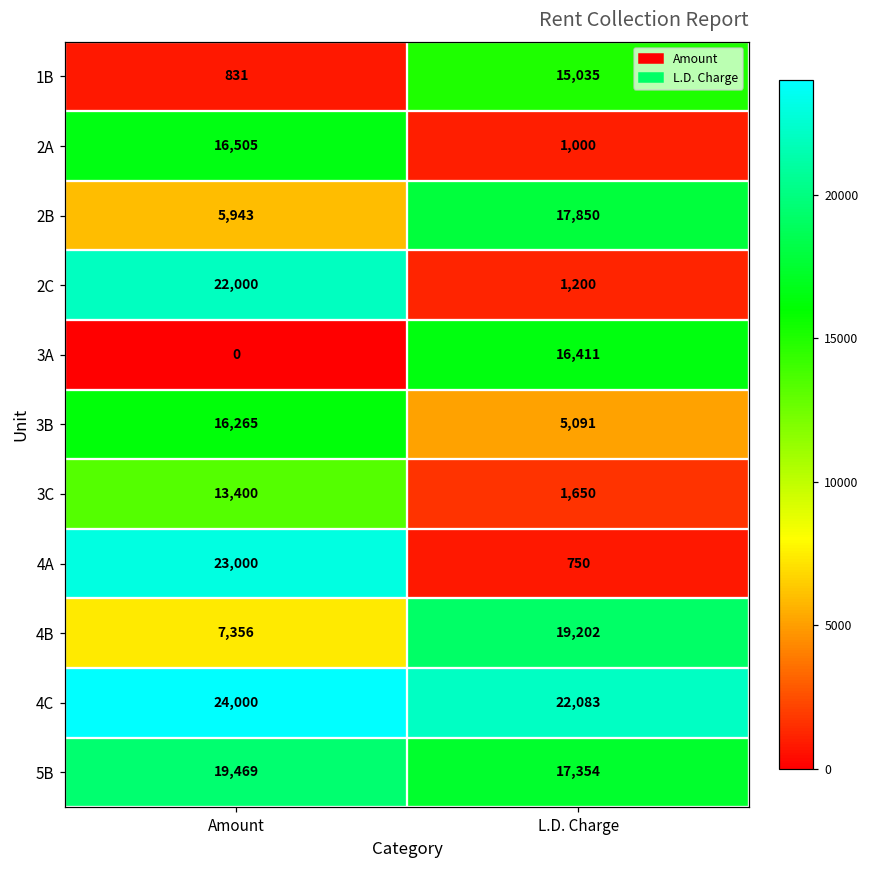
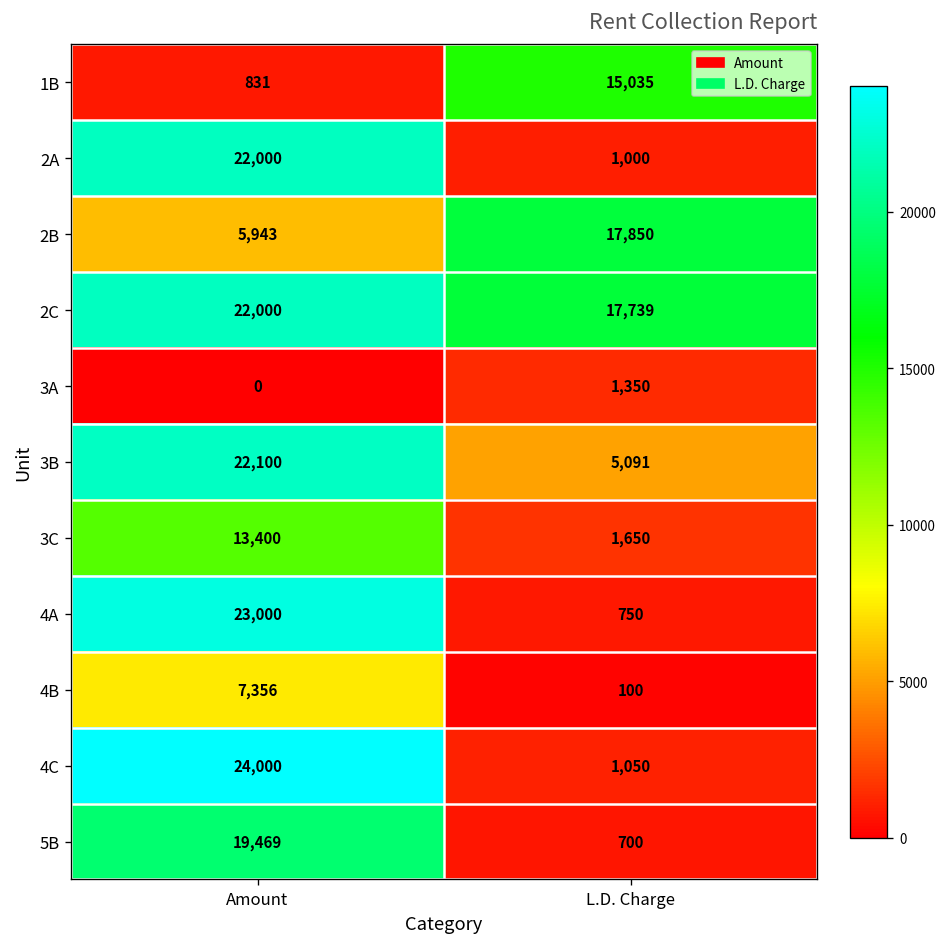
  {
    "1B": {
      "Amount": "831",
      "L.D. Charge": "15,035"
    },
    "2A": {
-     "Amount": "16,505",
+     "Amount": "22,000",
      "L.D. Charge": "1,000"
    },
    "2B": {
      "Amount": "5,943",
      "L.D. Charge": "17,850"
    },
    "2C": {
      "Amount": "22,000",
-     "L.D. Charge": "1,200"
+     "L.D. Charge": "17,739"
    },
    "3A": {
      "Amount": "0",
-     "L.D. Charge": "16,411"
+     "L.D. Charge": "1,350"
    },
    "3B": {
-     "Amount": "16,265",
+     "Amount": "22,100",
      "L.D. Charge": "5,091"
    },
    "3C": {
      "Amount": "13,400",
      "L.D. Charge": "1,650"
    },
    "4A": {
      "Amount": "23,000",
      "L.D. Charge": "750"
    },
    "4B": {
      "Amount": "7,356",
-     "L.D. Charge": "19,202"
+     "L.D. Charge": "100"
    },
    "4C": {
      "Amount": "24,000",
-     "L.D. Charge": "22,083"
+     "L.D. Charge": "1,050"
    },
    "5B": {
      "Amount": "19,469",
-     "L.D. Charge": "17,354"
+     "L.D. Charge": "700"
    }
  }
